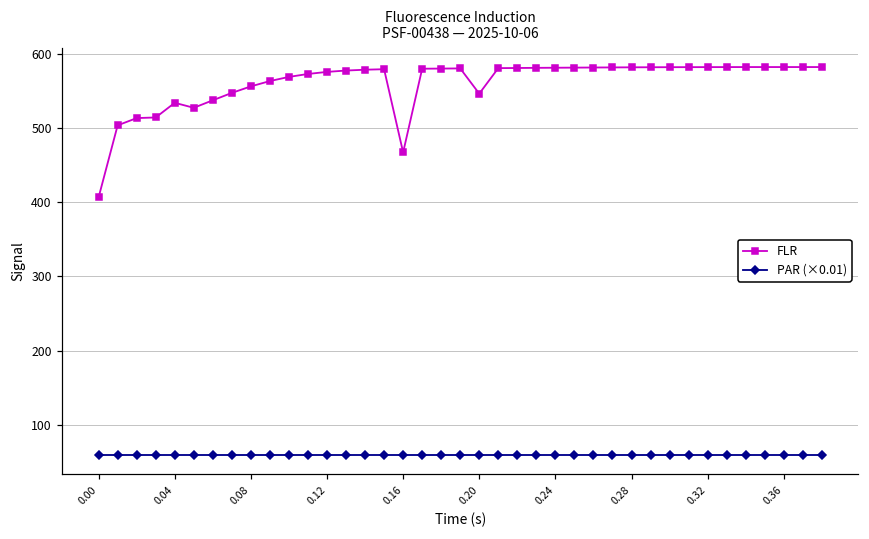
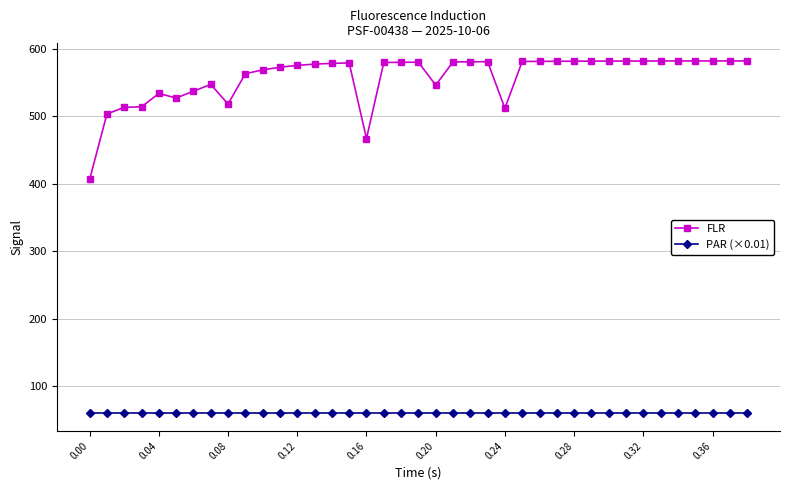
  {
    "FLR": {
      "0.00": 410,
      "0.04": 530,
-     "0.08": 560,
+     "0.08": 520,
      "0.12": 580,
      "0.16": 470,
      "0.20": 550,
-     "0.24": 580,
+     "0.24": 510,
      "0.28": 580,
      "0.32": 580,
      "0.36": 580
    },
    "PAR (×0.01)": {
      "0.00": 60,
      "0.04": 60,
      "0.08": 60,
      "0.12": 60,
      "0.16": 60,
      "0.20": 60,
      "0.24": 60,
      "0.28": 60,
      "0.32": 60,
      "0.36": 60
    }
  }
